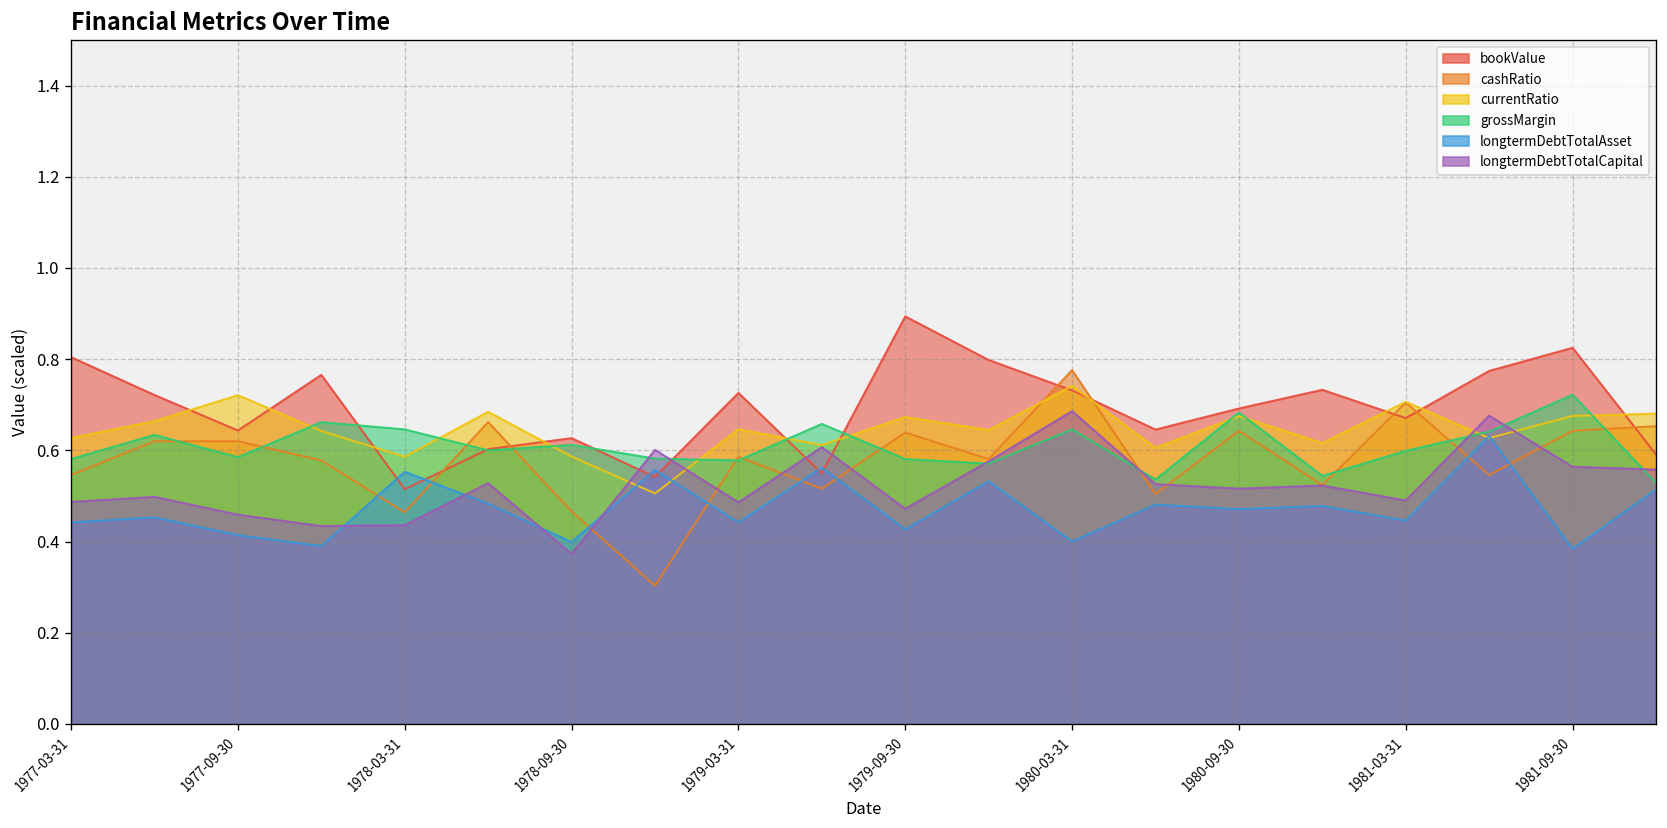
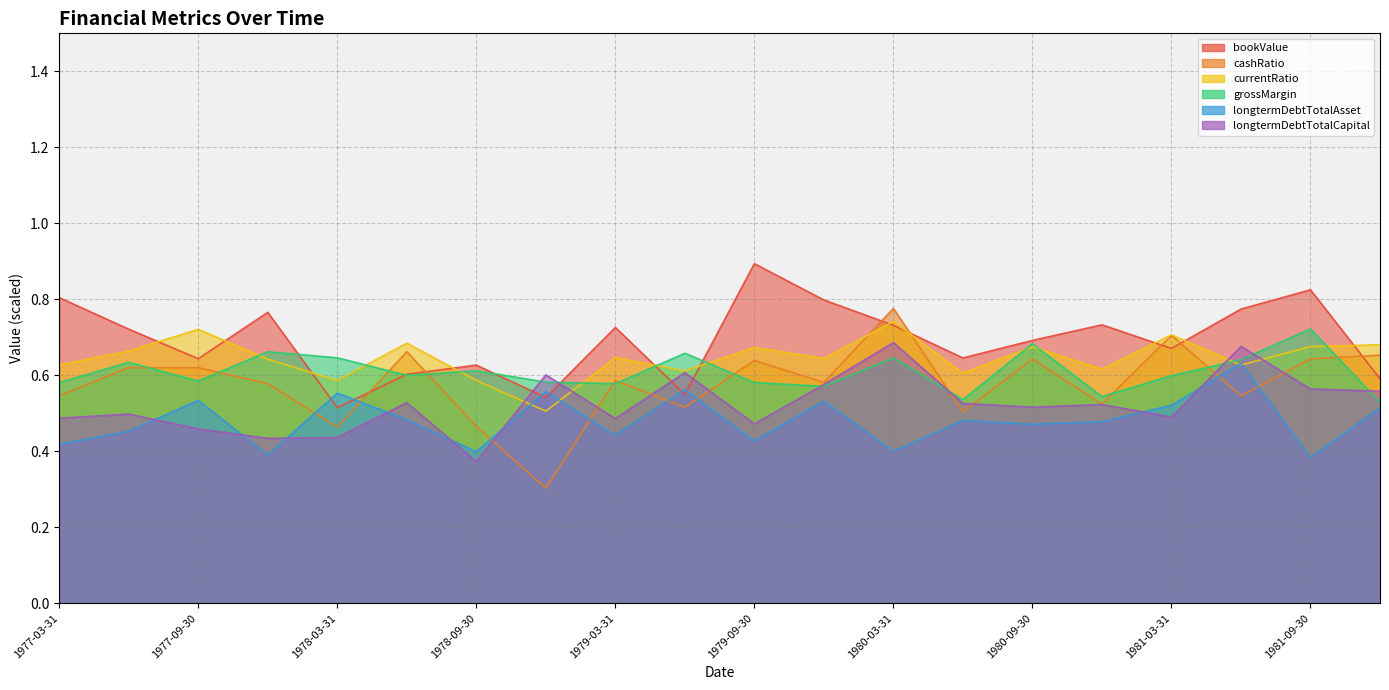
  {
    "currentRatio": {
      "1977-03-31": 0.63,
      "1977-09-30": 0.72,
      "1978-03-31": 0.59,
      "1978-09-30": 0.59,
      "1979-03-31": 0.65,
      "1979-09-30": 0.67,
      "1980-03-31": 0.74,
      "1980-09-30": 0.68,
      "1981-09-30": 0.68
    },
    "grossMargin": {
      "1977-03-31": 0.58,
      "1977-09-30": 0.59,
      "1978-03-31": 0.65,
      "1978-09-30": 0.61,
      "1979-03-31": 0.58,
      "1979-09-30": 0.58,
      "1980-03-31": 0.65,
      "1980-09-30": 0.68,
      "1981-03-31": 0.60,
      "1981-09-30": 0.72
    },
    "longtermDebtTotalAsset": {
-     "1977-03-31": 0.44,
-     "1977-09-30": 0.41,
+     "1977-03-31": 0.42,
+     "1977-09-30": 0.53,
      "1978-03-31": 0.55,
      "1978-09-30": 0.40,
      "1979-03-31": 0.44,
      "1979-09-30": 0.43,
      "1980-03-31": 0.40,
      "1980-09-30": 0.47,
-     "1981-03-31": 0.45,
+     "1981-03-31": 0.52,
      "1981-09-30": 0.38
    },
    "longtermDebtTotalCapital": {
      "1977-03-31": 0.49,
      "1977-09-30": 0.46,
      "1978-03-31": 0.44,
      "1978-09-30": 0.37,
      "1979-03-31": 0.49,
      "1979-09-30": 0.47,
      "1980-03-31": 0.69,
      "1980-09-30": 0.52,
      "1981-03-31": 0.49,
      "1981-09-30": 0.56
    }
  }
